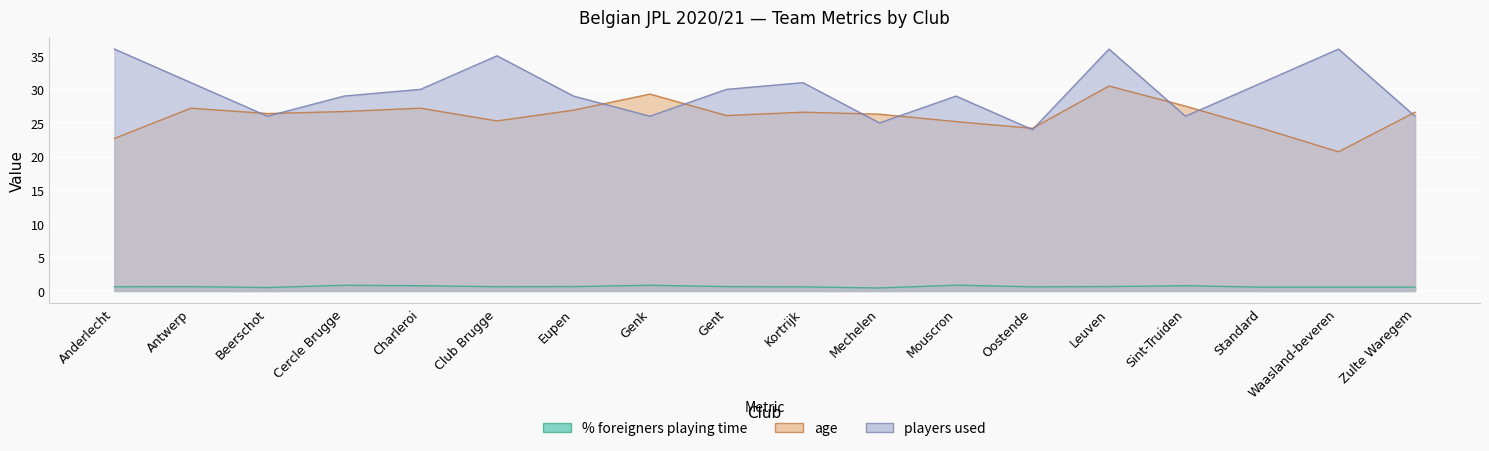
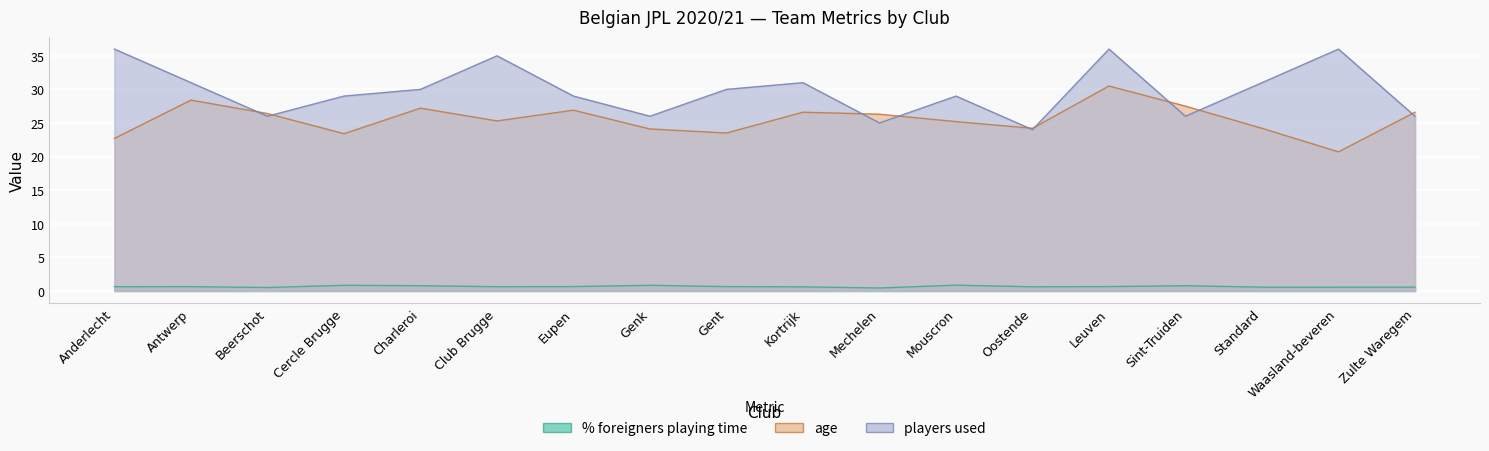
  {
    "% foreigners playing time": {
      "Anderlecht": 1,
      "Antwerp": 1,
      "Beerschot": 0,
      "Cercle Brugge": 1,
      "Charleroi": 1,
      "Club Brugge": 1,
      "Eupen": 1,
      "Genk": 1,
      "Gent": 1,
      "Kortrijk": 1,
      "Mechelen": 0,
      "Mouscron": 1,
      "Oostende": 1,
      "Leuven": 1,
      "Sint-Truiden": 1,
      "Standard": 1,
      "Waasland-beveren": 1,
      "Zulte Waregem": 1
    },
    "age": {
      "Anderlecht": 23,
-     "Antwerp": 27,
+     "Antwerp": 28,
      "Beerschot": 26,
-     "Cercle Brugge": 27,
+     "Cercle Brugge": 23,
      "Charleroi": 27,
      "Club Brugge": 25,
      "Eupen": 27,
-     "Genk": 29,
-     "Gent": 26,
+     "Genk": 24,
+     "Gent": 24,
      "Kortrijk": 27,
      "Mechelen": 26,
      "Mouscron": 25,
      "Leuven": 31,
      "Sint-Truiden": 28,
      "Standard": 24,
      "Waasland-beveren": 21,
      "Zulte Waregem": 27
    },
    "players used": {
      "Anderlecht": 36,
      "Antwerp": 31,
      "Beerschot": 26,
      "Cercle Brugge": 29,
      "Charleroi": 30,
      "Club Brugge": 35,
      "Eupen": 29,
      "Genk": 26,
      "Gent": 30,
      "Kortrijk": 31,
      "Mechelen": 25,
      "Mouscron": 29,
      "Leuven": 36,
      "Sint-Truiden": 26,
      "Standard": 31,
      "Waasland-beveren": 36,
      "Zulte Waregem": 26
    }
  }
